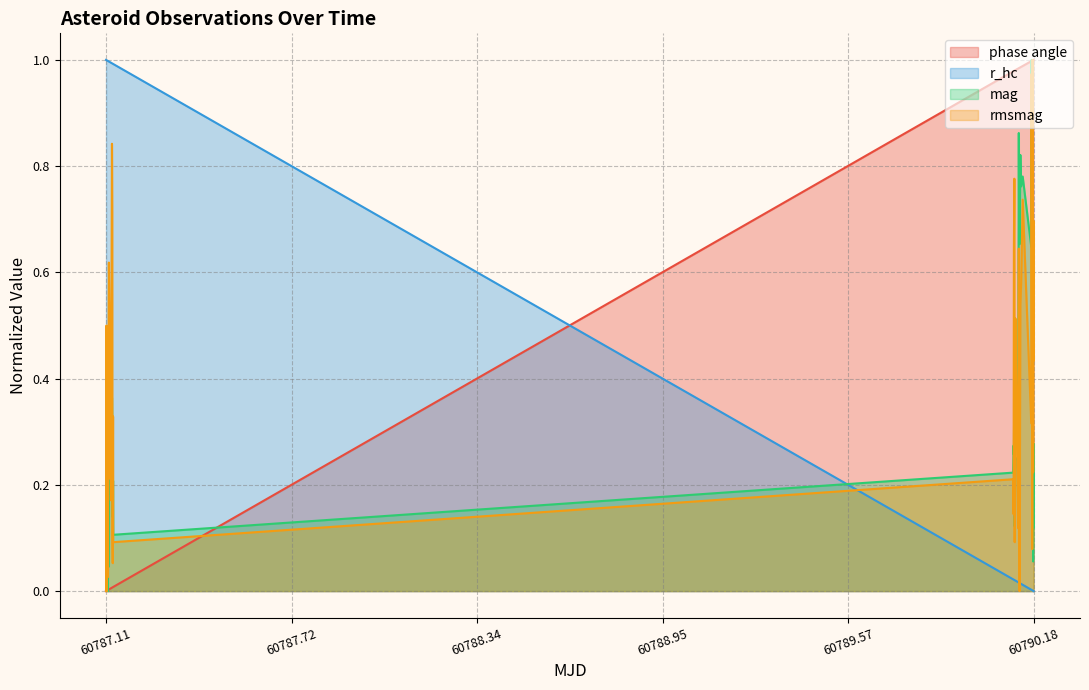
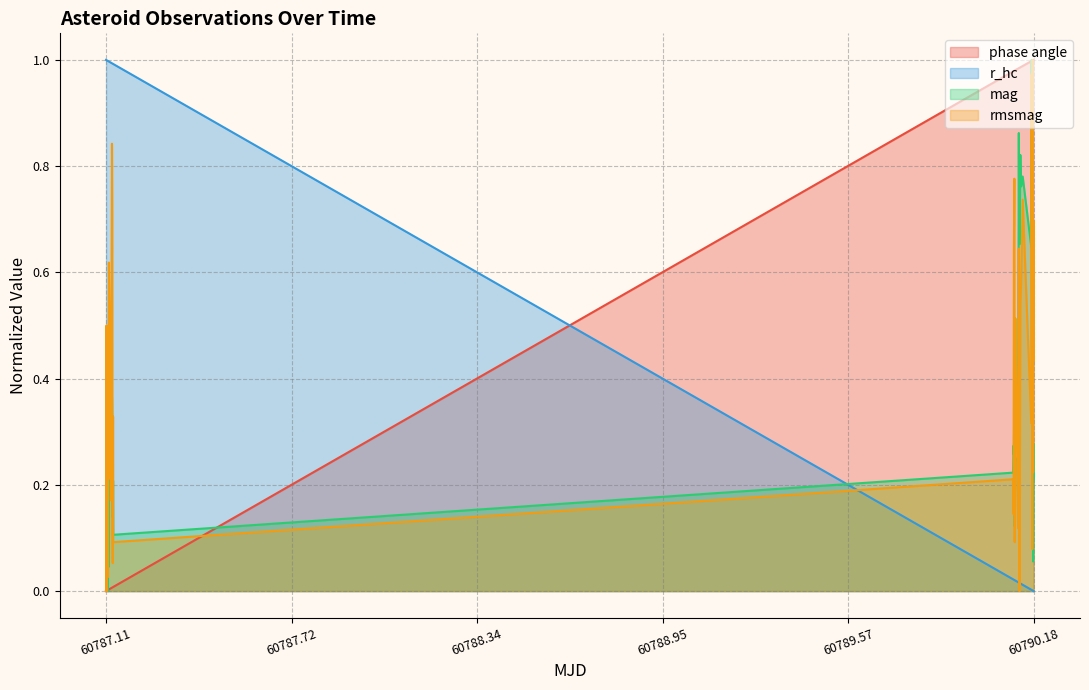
  {
    "r_hc": {
      "60787.11": 1.00,
      "60790.18": 0.00
    },
    "mag": {
      "60787.11": 0.01,
-     "60790.18": 0.12
+     "60790.18": 0.21
    }
  }
